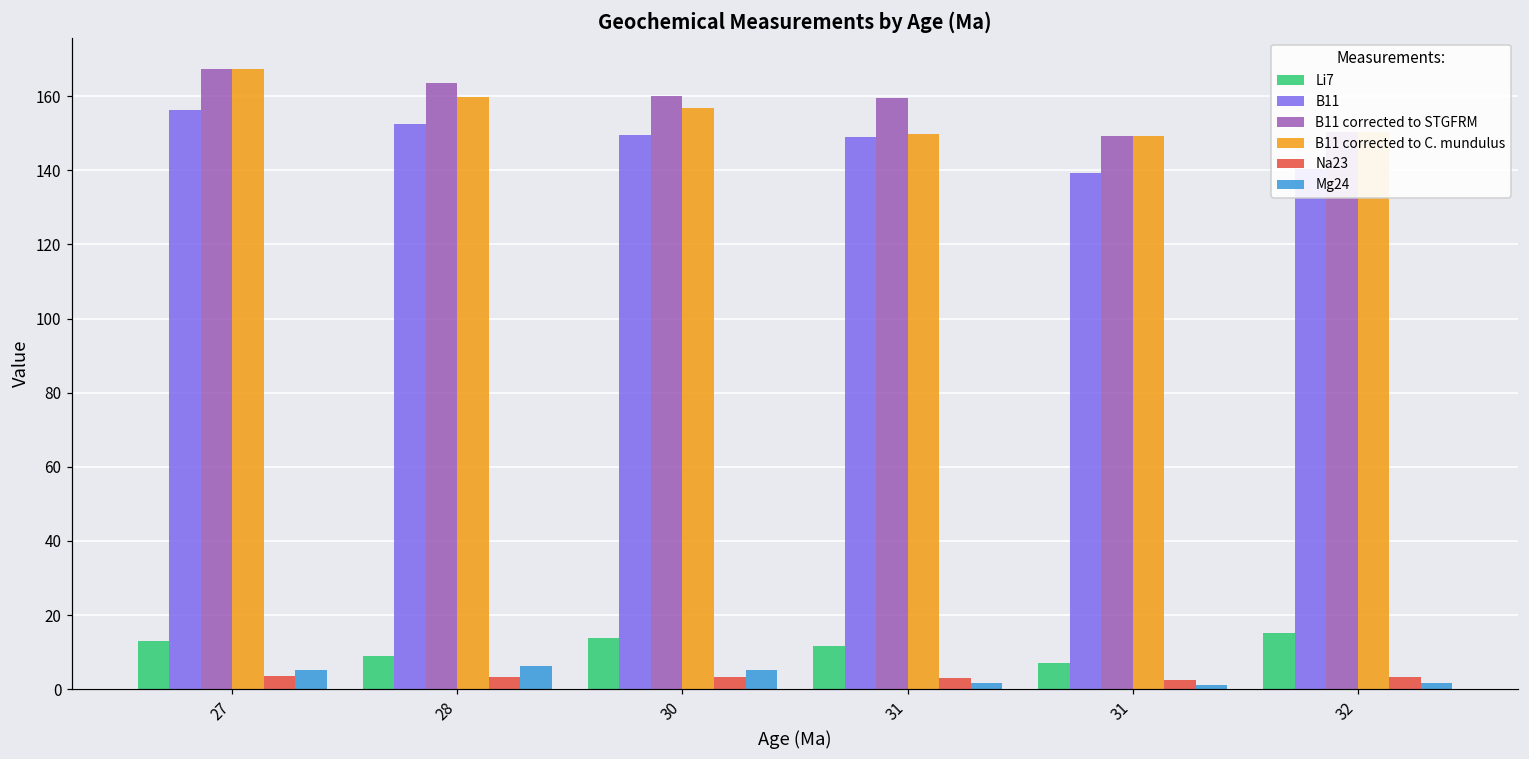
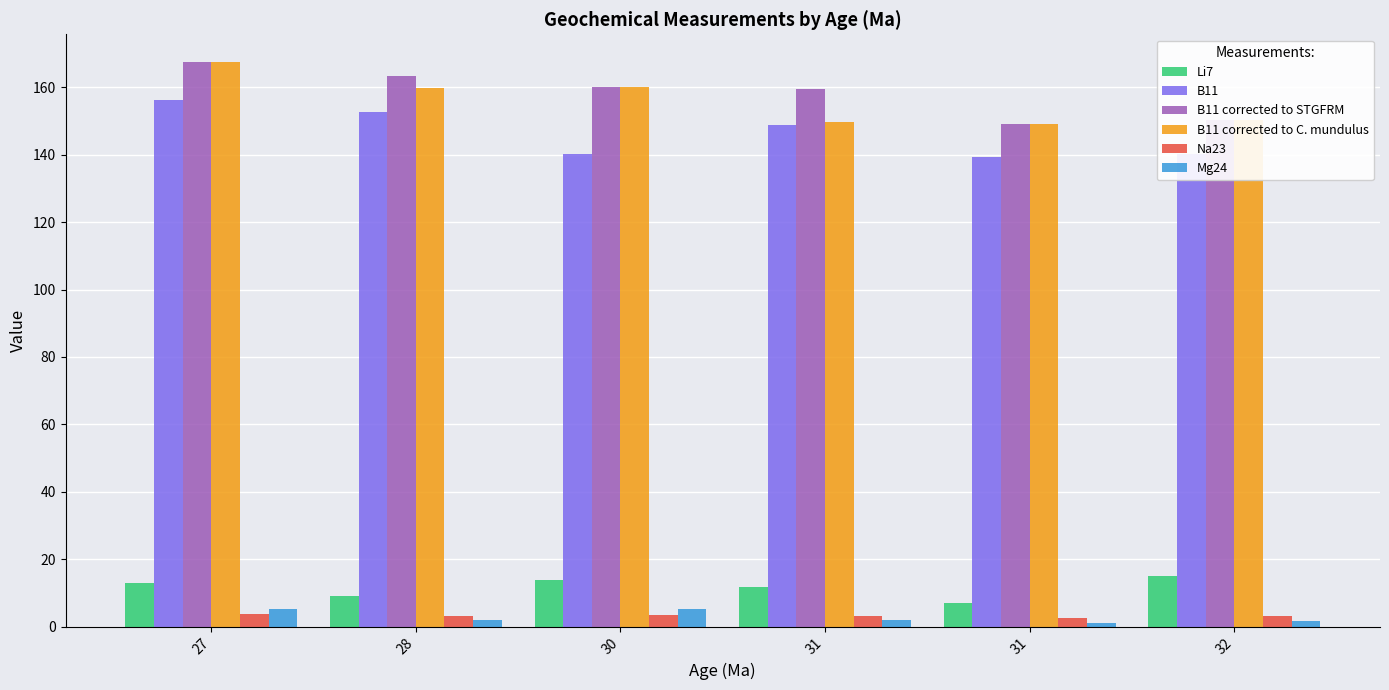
  {
    "Li7": {
      "27": 13,
      "28": 9,
      "30": 14,
      "32": 15
    },
    "B11": {
      "27": 156,
      "28": 153,
-     "30": 149
+     "30": 140
    },
    "B11 corrected to STGFRM": {
      "27": 167,
      "28": 163,
      "30": 160
    },
    "B11 corrected to C. mundulus": {
      "27": 167,
      "28": 160,
-     "30": 157
+     "30": 160
    },
    "Na23": {
      "27": 4,
      "28": 3,
      "30": 3,
      "32": 3
    },
    "Mg24": {
      "27": 5,
-     "28": 6,
+     "28": 2,
      "30": 5,
      "32": 2
    }
  }
